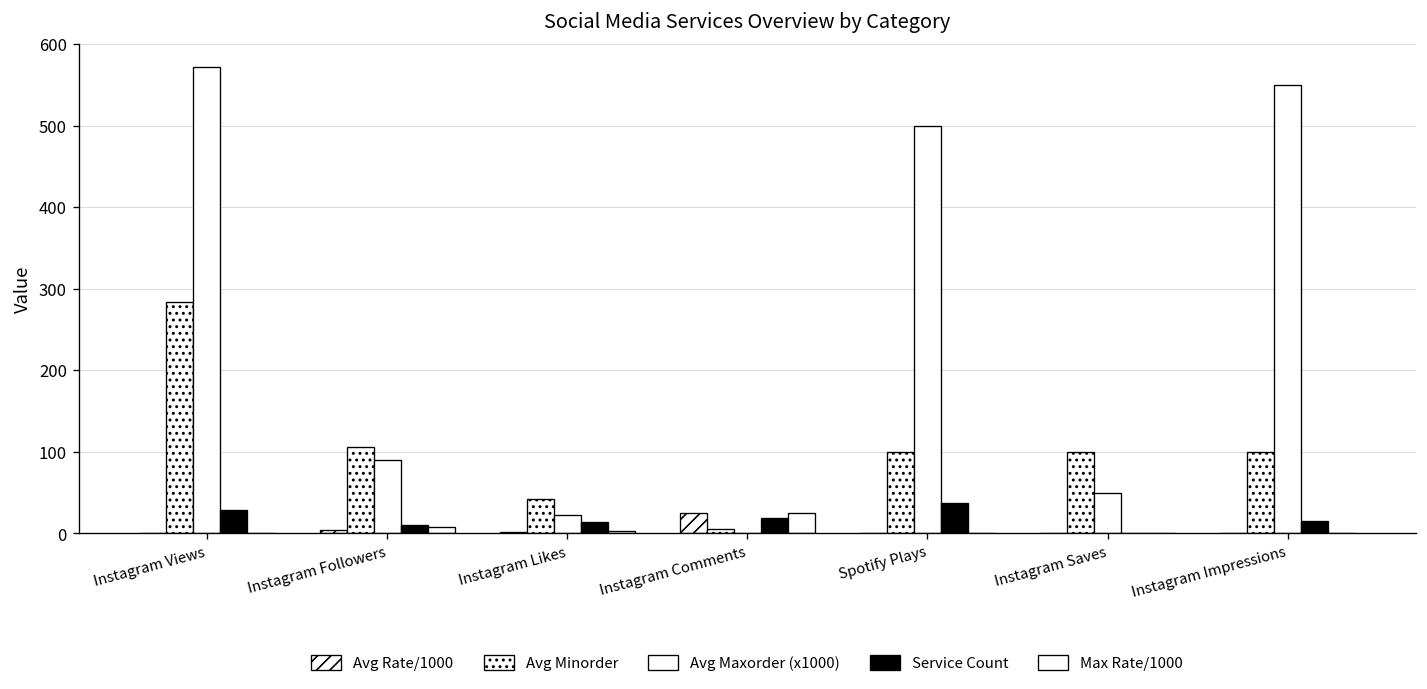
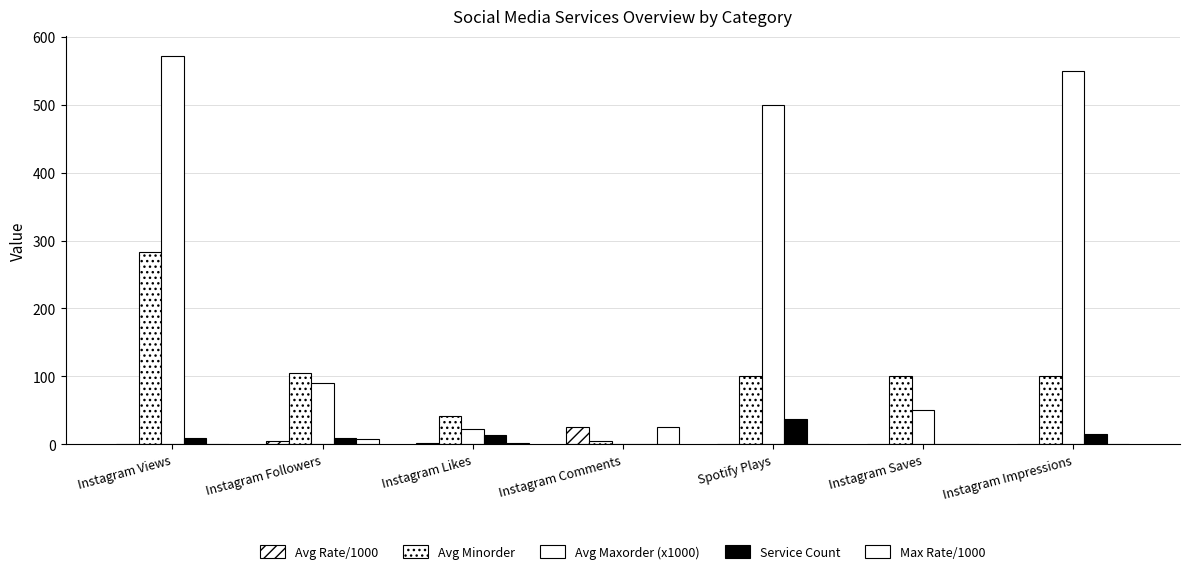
  {
    "Service Count": {
-     "Instagram Views": 30,
+     "Instagram Views": 10,
      "Instagram Followers": 10,
      "Instagram Likes": 10,
-     "Instagram Comments": 20,
+     "Instagram Comments": 0,
      "Spotify Plays": 40,
      "Instagram Impressions": 10
    }
  }
